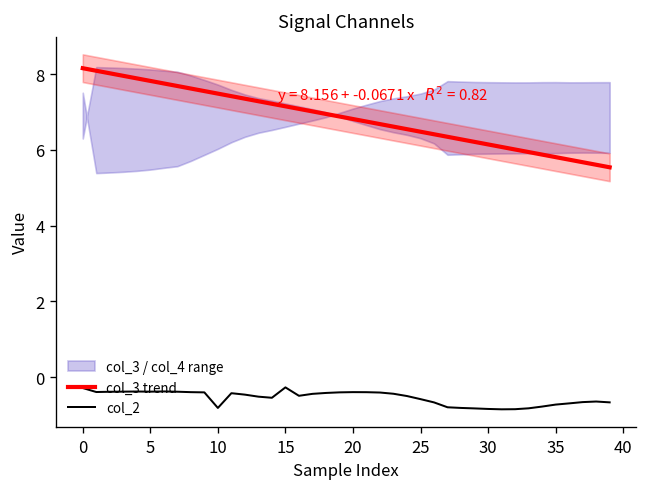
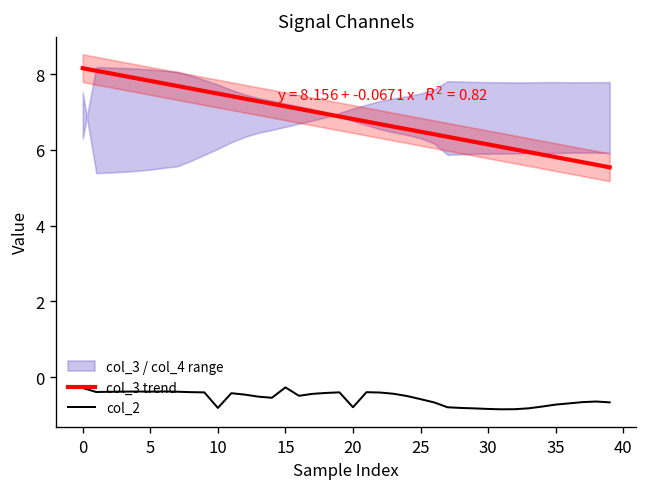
  {
    "col_2": {
      "0": -0.3,
      "5": -0.4,
      "10": -0.8,
      "15": -0.3,
-     "20": -0.4,
+     "20": -0.8,
      "25": -0.6,
      "30": -0.8,
      "35": -0.7
    }
  }
